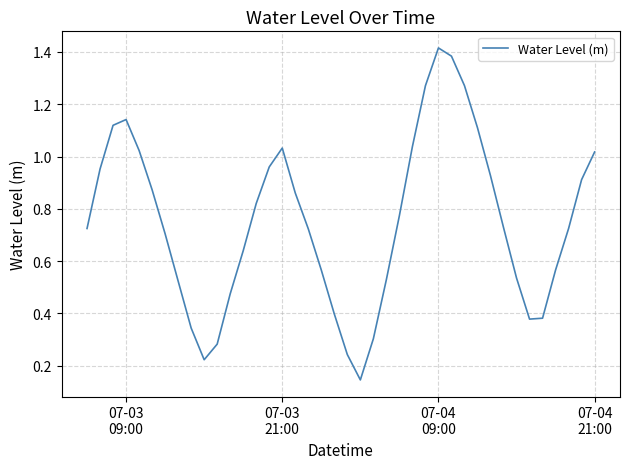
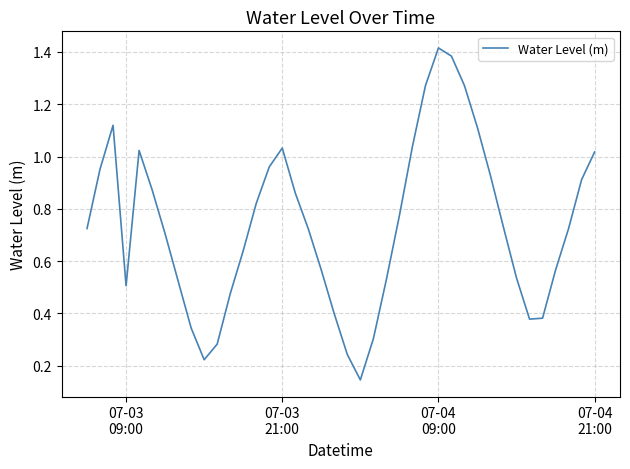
  {
-   "07-03 09:00": 1.14,
+   "07-03 09:00": 0.51,
    "07-03 21:00": 1.03,
    "07-04 09:00": 1.42,
    "07-04 21:00": 1.02
  }
